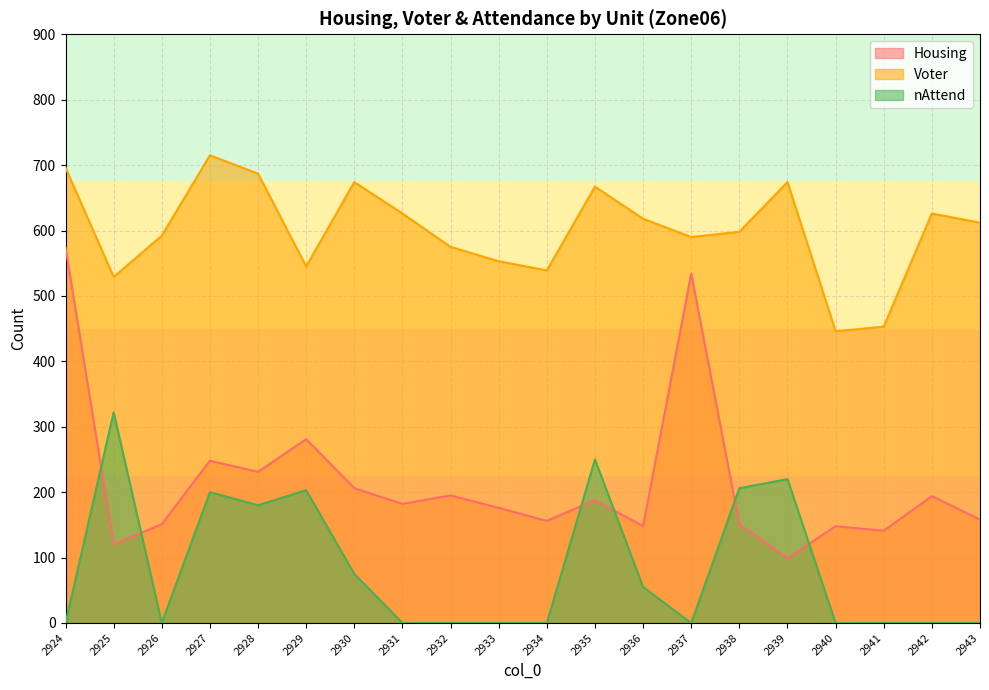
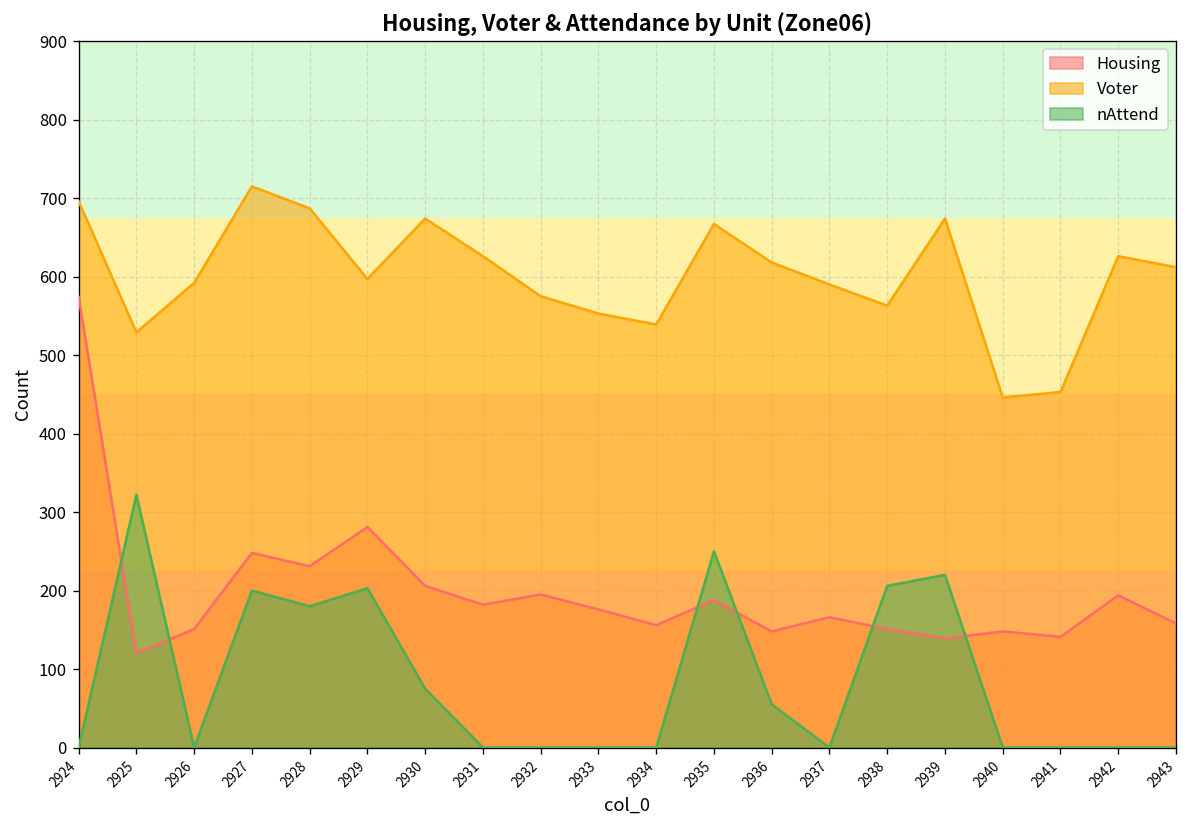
  {
    "Housing": {
      "2924": 570,
      "2925": 120,
      "2926": 150,
      "2927": 250,
      "2928": 230,
      "2929": 280,
      "2930": 210,
      "2931": 180,
      "2932": 200,
      "2933": 180,
      "2934": 160,
      "2935": 190,
      "2936": 150,
-     "2937": 530,
+     "2937": 170,
      "2938": 150,
-     "2939": 100,
+     "2939": 140,
      "2940": 150,
      "2941": 140,
      "2942": 190,
      "2943": 160
    },
    "Voter": {
      "2924": 700,
      "2925": 530,
      "2926": 590,
      "2927": 720,
      "2928": 690,
-     "2929": 550,
+     "2929": 600,
      "2930": 670,
      "2931": 630,
      "2932": 580,
      "2933": 550,
      "2934": 540,
      "2935": 670,
      "2936": 620,
      "2937": 590,
-     "2938": 600,
+     "2938": 560,
      "2939": 670,
      "2940": 450,
      "2941": 450,
      "2942": 630,
      "2943": 610
    },
    "nAttend": {
      "2924": 0,
      "2925": 320,
      "2926": 0,
      "2927": 200,
      "2928": 180,
      "2929": 200,
      "2930": 80,
      "2931": 0,
      "2932": 0,
      "2933": 0,
      "2934": 0,
      "2935": 250,
      "2936": 60,
      "2937": 0,
      "2938": 210,
      "2939": 220,
      "2940": 0,
      "2941": 0,
      "2942": 0,
      "2943": 0
    }
  }
